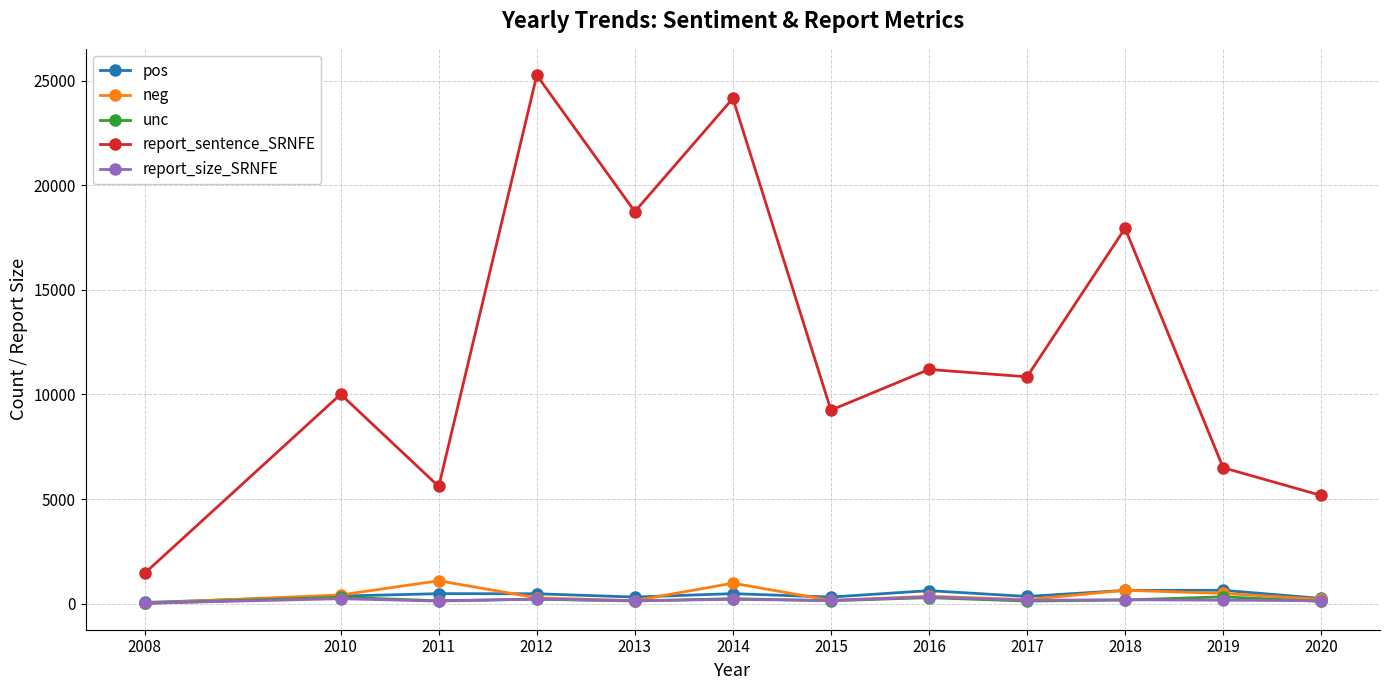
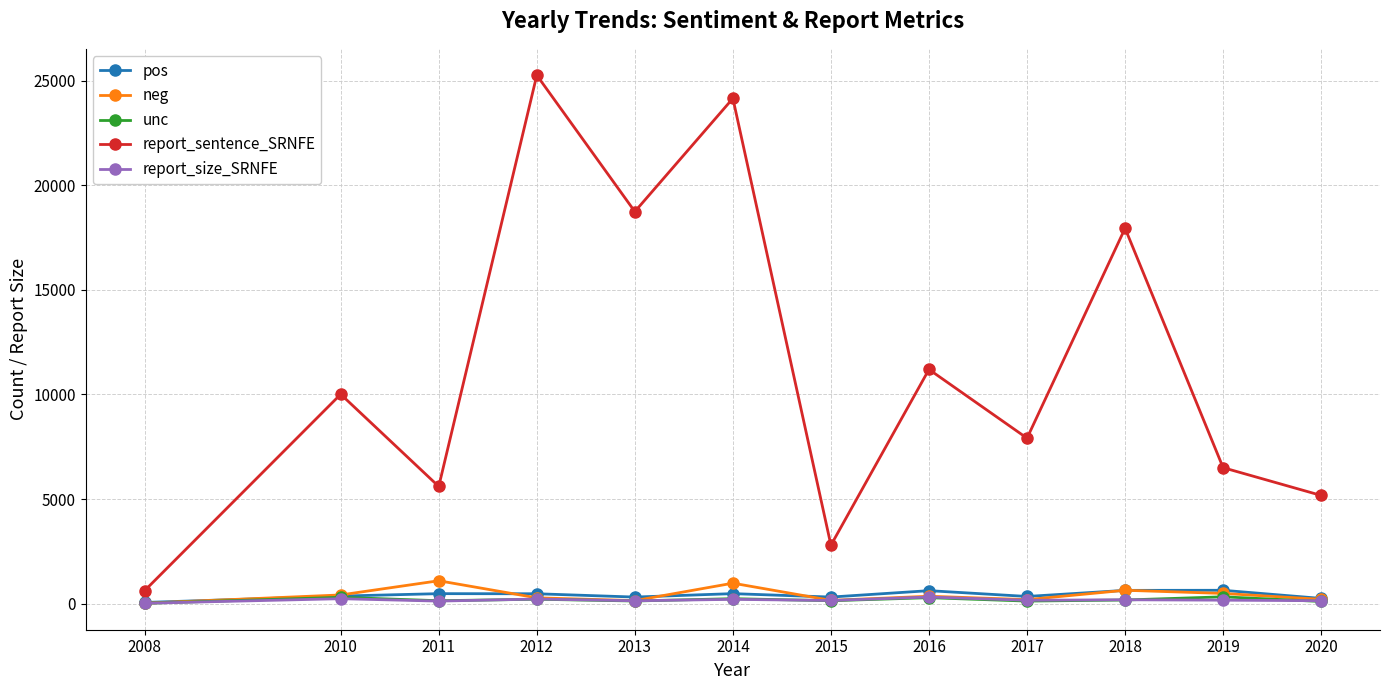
  {
    "pos": {
      "2011": 500,
      "2012": 500,
      "2013": 300,
      "2014": 500,
      "2015": 300,
      "2016": 600,
      "2017": 300,
      "2019": 600
    },
    "neg": {
      "2011": 1100,
      "2014": 1000,
      "2019": 500
    },
    "unc": {
      "2019": 300
    },
    "report_sentence_SRNFE": {
-     "2008": 1500,
+     "2008": 600,
      "2010": 10000,
      "2011": 5600,
      "2012": 25300,
      "2013": 18700,
      "2014": 24200,
-     "2015": 9300,
+     "2015": 2800,
      "2016": 11200,
-     "2017": 10800,
+     "2017": 7900,
      "2018": 17900,
      "2019": 6500,
      "2020": 5200
    },
    "report_size_SRNFE": {
      "2019": 200
    }
  }
